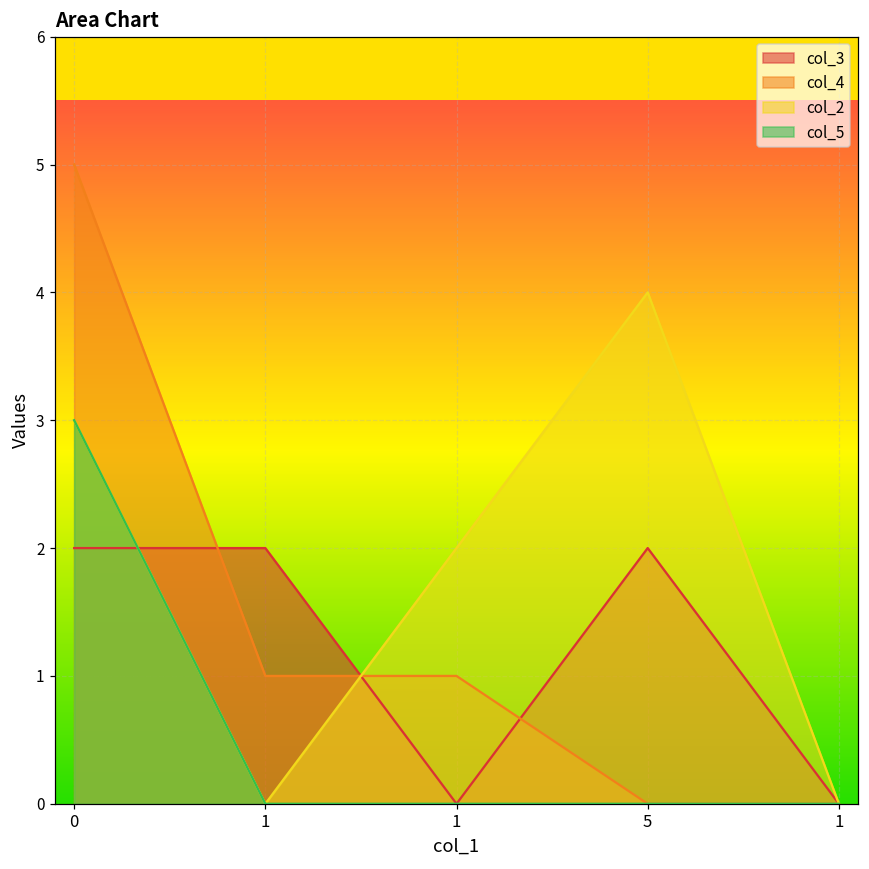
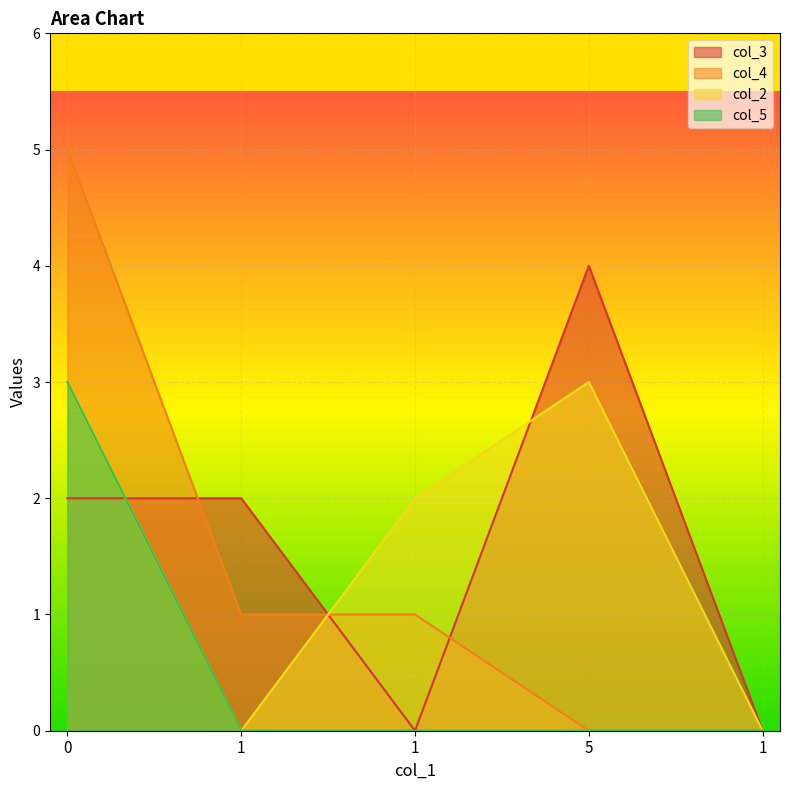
  {
    "col_3": {
      "0": 2,
-     "5": 2
+     "5": 4
    },
    "col_4": {
      "0": 5
    },
    "col_2": {
-     "5": 4
+     "5": 3
    }
  }
